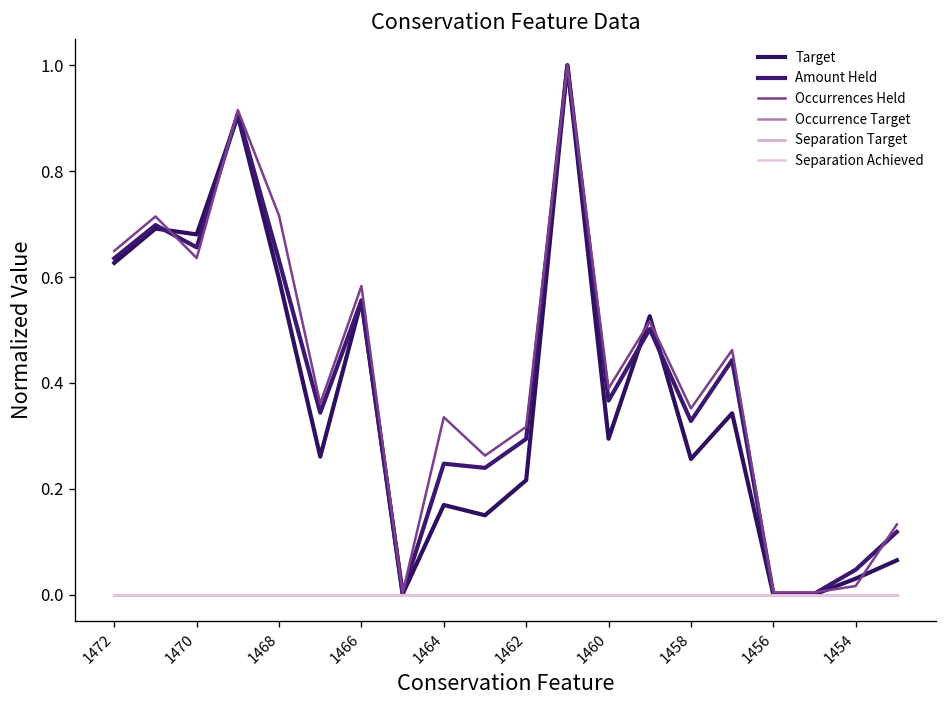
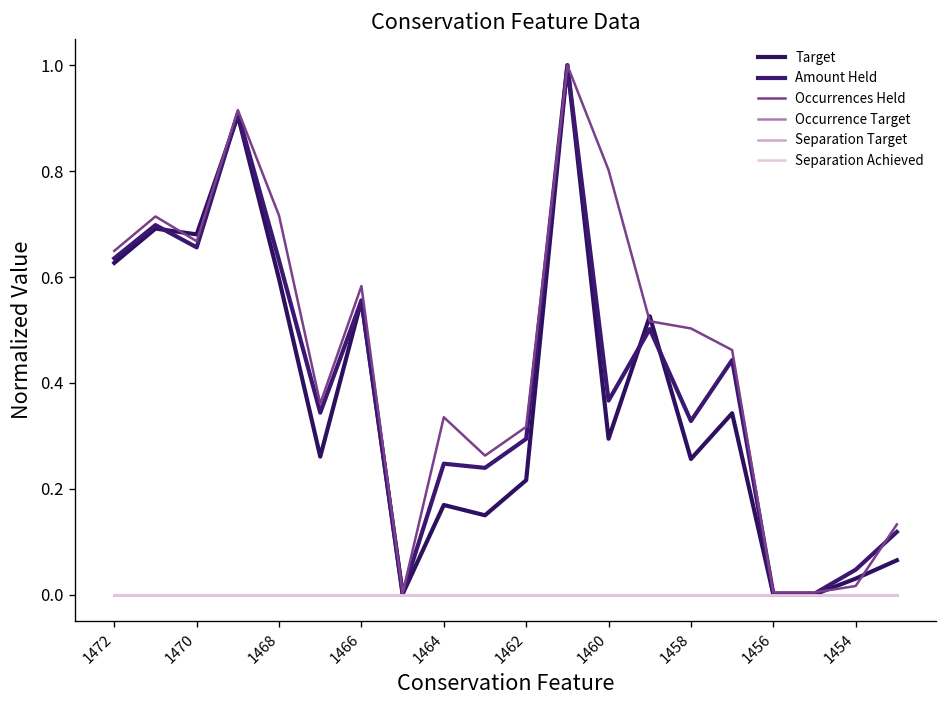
  {
    "Occurrences Held": {
      "1472": 0.65,
-     "1470": 0.64,
+     "1470": 0.67,
      "1468": 0.72,
      "1466": 0.58,
      "1464": 0.34,
      "1462": 0.32,
-     "1460": 0.39,
-     "1458": 0.35,
+     "1460": 0.80,
+     "1458": 0.50,
      "1454": 0.02
    },
    "Separation Achieved": {
      "1472": 0.00,
      "1470": 0.00,
      "1468": 0.00,
      "1466": 0.00,
      "1464": 0.00,
      "1462": 0.00,
      "1460": 0.00,
      "1458": 0.00,
      "1454": 0.00
    }
  }
